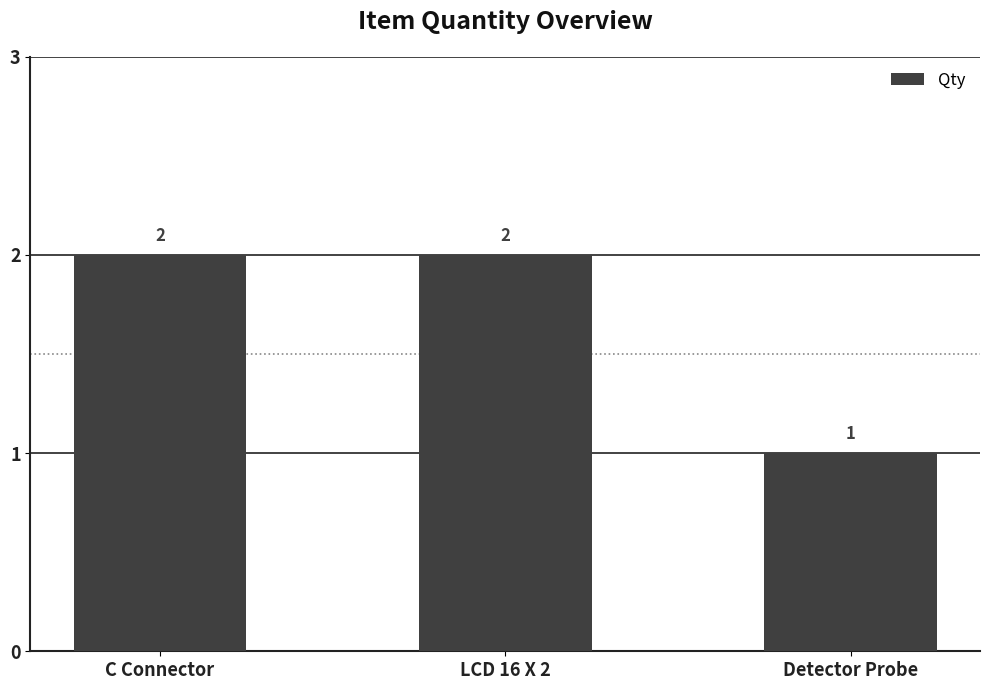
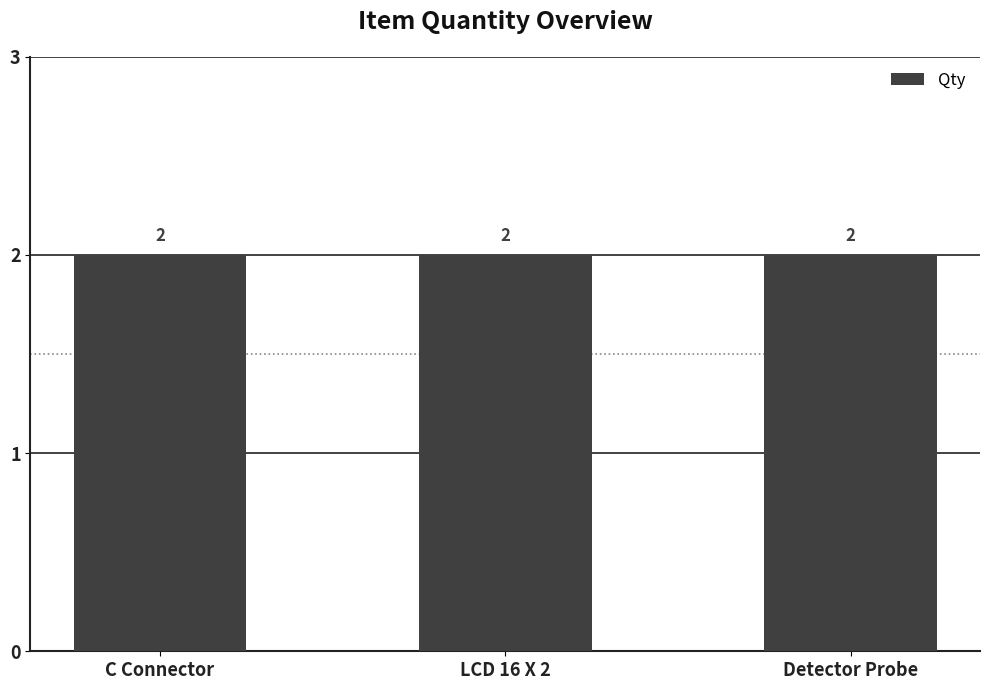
  {
    "C Connector": 2,
    "LCD 16 X 2": 2,
-   "Detector Probe": 1
+   "Detector Probe": 2
  }
